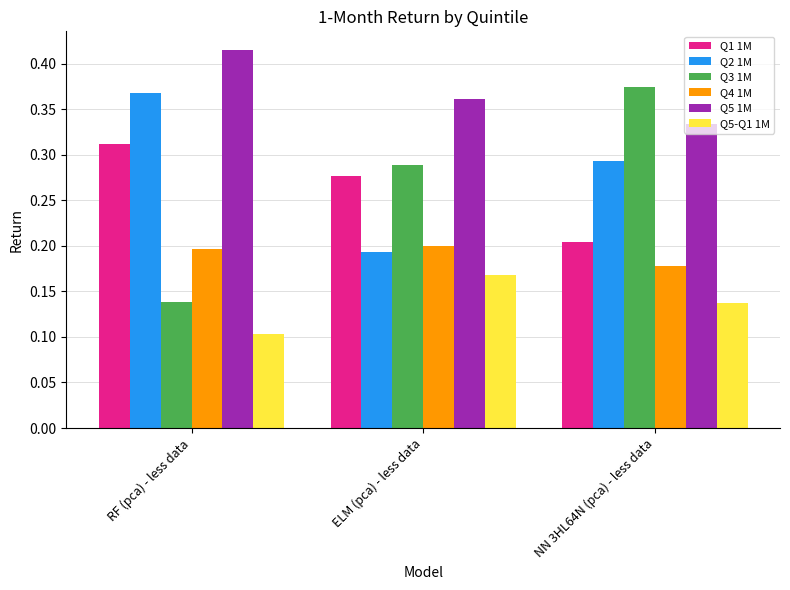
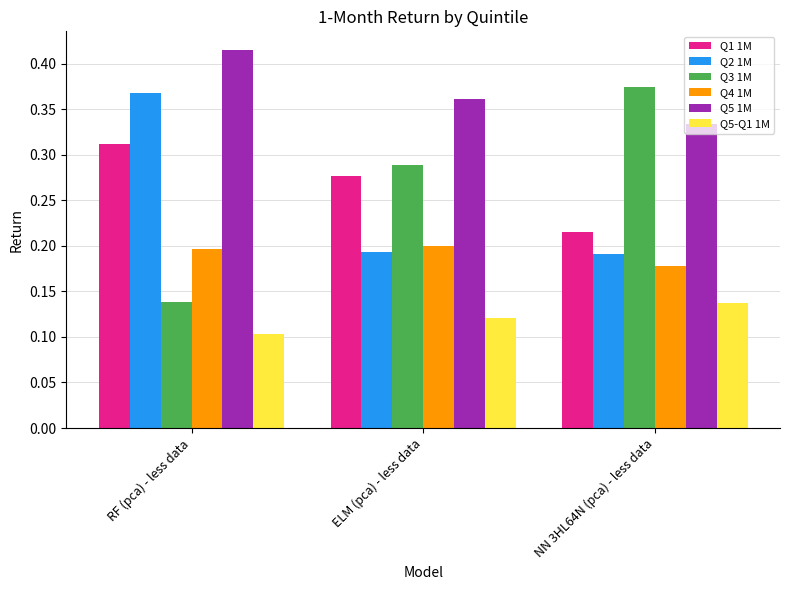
  {
    "Q1 1M": {
      "RF (pca) - less data": 0.31,
      "ELM (pca) - less data": 0.28,
-     "NN 3HL64N (pca) - less data": 0.20
+     "NN 3HL64N (pca) - less data": 0.21
    },
    "Q2 1M": {
      "RF (pca) - less data": 0.37,
      "ELM (pca) - less data": 0.19,
-     "NN 3HL64N (pca) - less data": 0.29
+     "NN 3HL64N (pca) - less data": 0.19
    },
    "Q3 1M": {
      "RF (pca) - less data": 0.14,
      "ELM (pca) - less data": 0.29,
      "NN 3HL64N (pca) - less data": 0.37
    },
    "Q4 1M": {
      "RF (pca) - less data": 0.20,
      "ELM (pca) - less data": 0.20,
      "NN 3HL64N (pca) - less data": 0.18
    },
    "Q5 1M": {
      "RF (pca) - less data": 0.41,
      "ELM (pca) - less data": 0.36
    },
    "Q5-Q1 1M": {
      "RF (pca) - less data": 0.10,
-     "ELM (pca) - less data": 0.17,
+     "ELM (pca) - less data": 0.12,
      "NN 3HL64N (pca) - less data": 0.14
    }
  }
